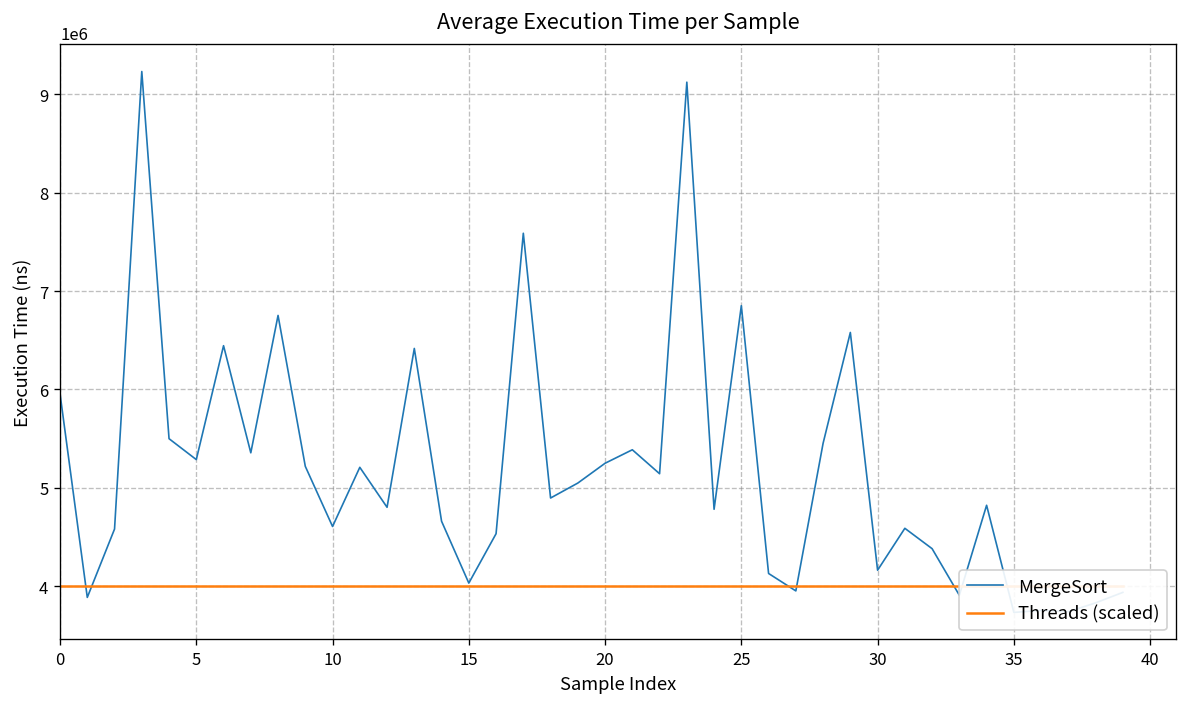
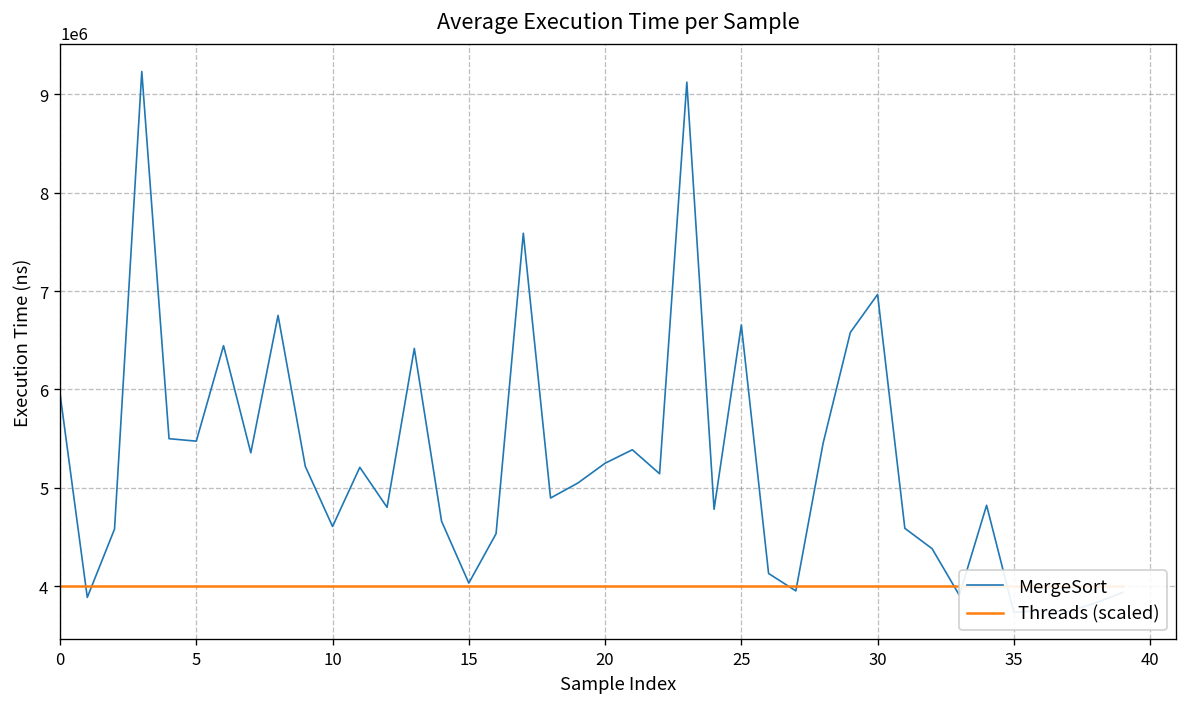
  {
    "MergeSort": {
      "0": 6000000,
-     "5": 5300000,
+     "5": 5500000,
      "10": 4600000,
      "15": 4000000,
      "20": 5300000,
-     "25": 6900000,
-     "30": 4200000
+     "25": 6700000,
+     "30": 7000000
    },
    "Threads (scaled)": {
      "0": 4000000,
      "5": 4000000,
      "10": 4000000,
      "15": 4000000,
      "20": 4000000,
      "25": 4000000,
      "30": 4000000
    }
  }
